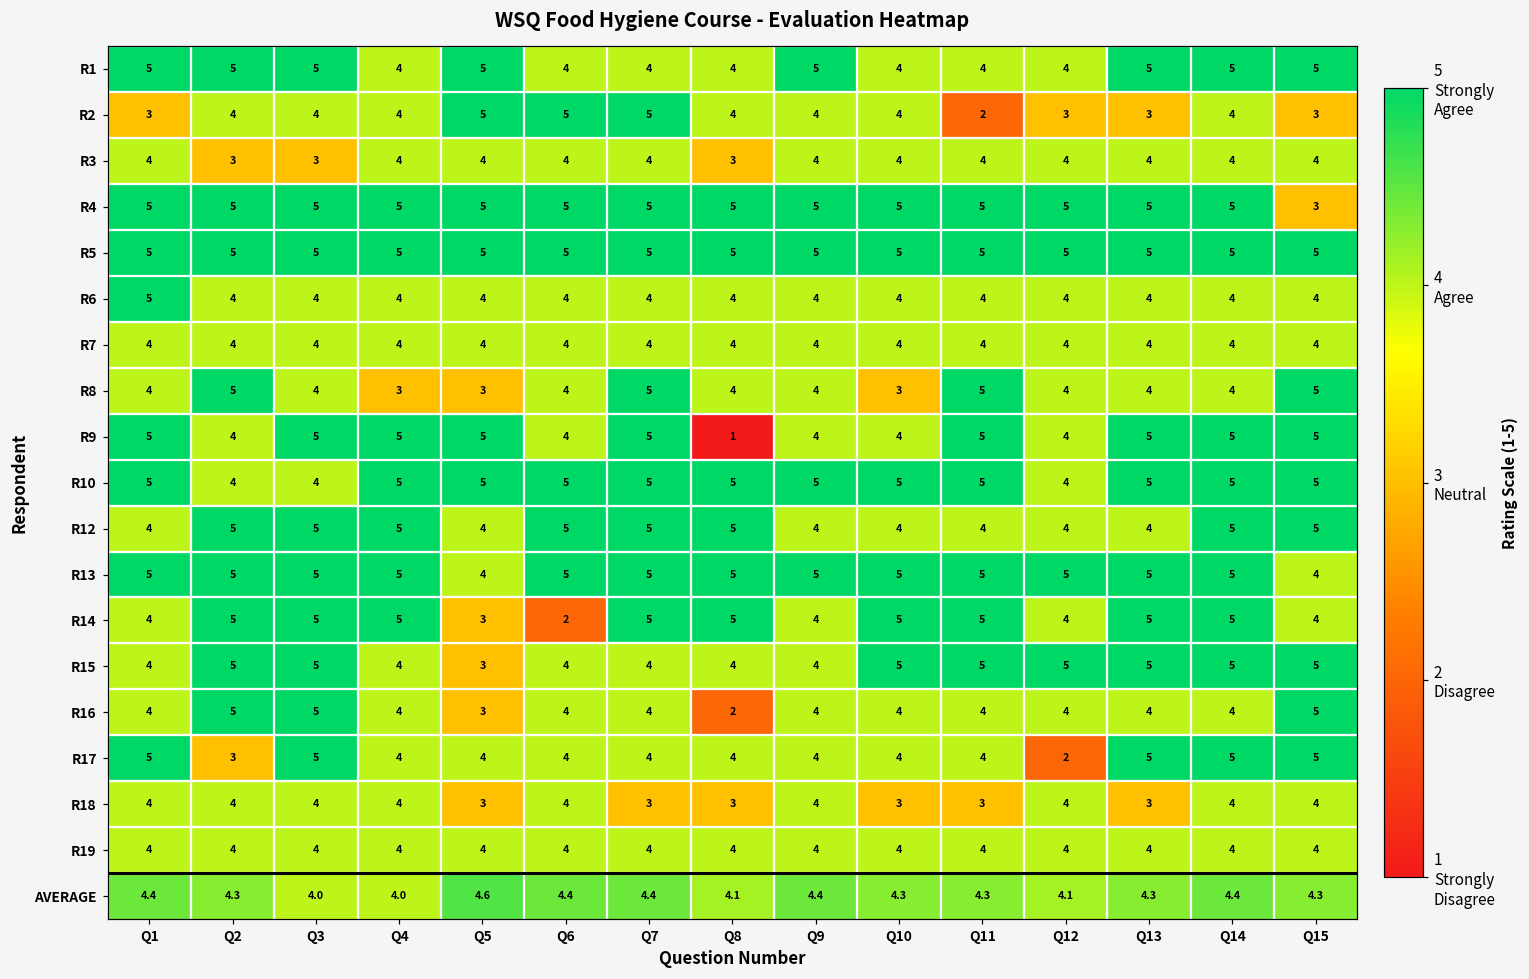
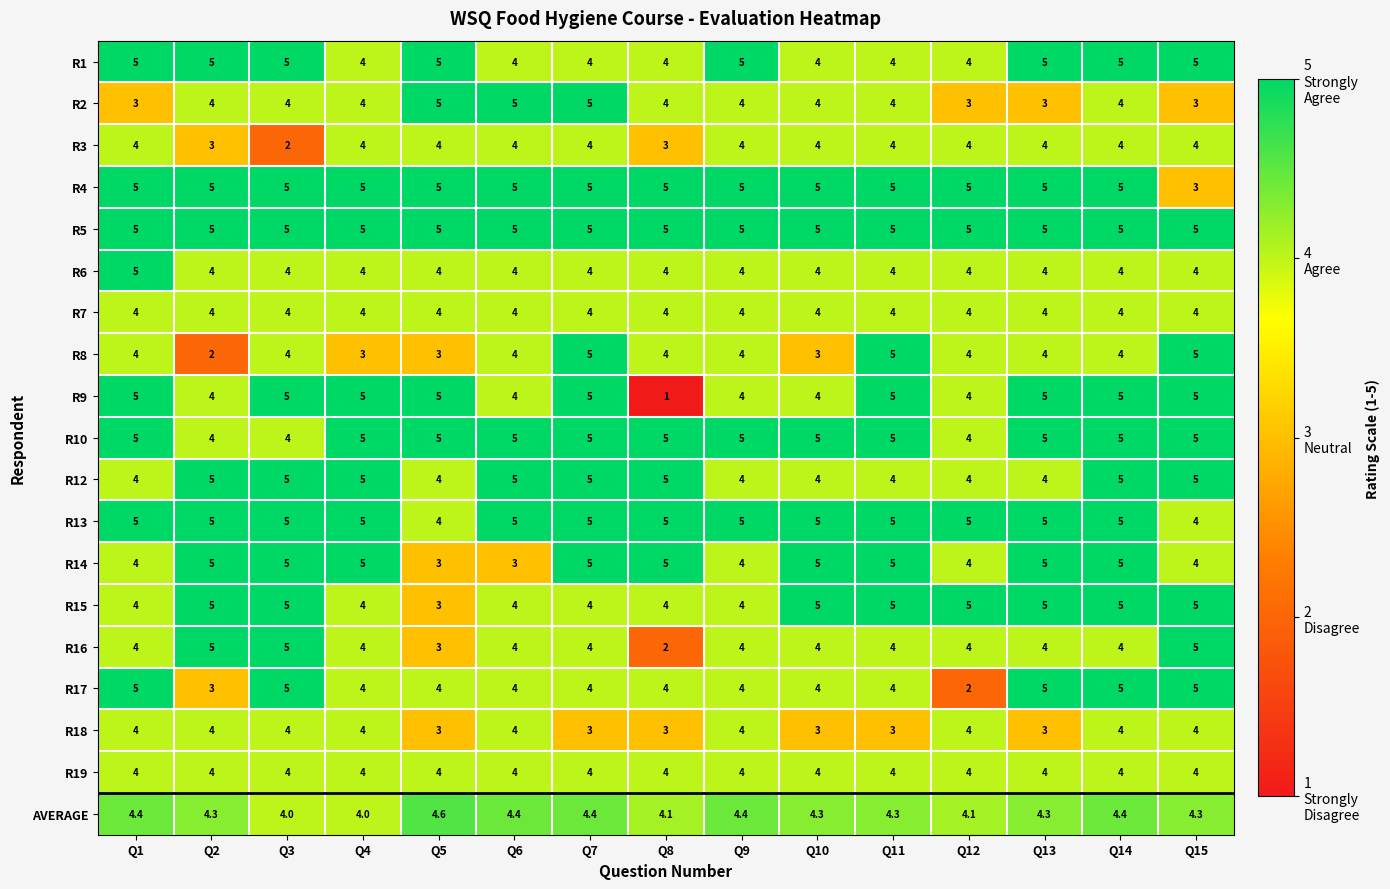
  {
    "R2": {
      "Q1": 3,
      "Q2": 4,
      "Q3": 4,
      "Q4": 4,
      "Q5": 5,
      "Q6": 5,
      "Q7": 5,
      "Q8": 4,
      "Q9": 4,
      "Q10": 4,
-     "Q11": 2,
+     "Q11": 4,
      "Q12": 3,
      "Q13": 3,
      "Q14": 4,
      "Q15": 3
    },
    "R3": {
      "Q1": 4,
      "Q2": 3,
-     "Q3": 3,
+     "Q3": 2,
      "Q4": 4,
      "Q5": 4,
      "Q6": 4,
      "Q7": 4,
      "Q8": 3,
      "Q9": 4,
      "Q10": 4,
      "Q11": 4,
      "Q12": 4,
      "Q13": 4,
      "Q14": 4,
      "Q15": 4
    },
    "R8": {
      "Q1": 4,
-     "Q2": 5,
+     "Q2": 2,
      "Q3": 4,
      "Q4": 3,
      "Q5": 3,
      "Q6": 4,
      "Q7": 5,
      "Q8": 4,
      "Q9": 4,
      "Q10": 3,
      "Q11": 5,
      "Q12": 4,
      "Q13": 4,
      "Q14": 4,
      "Q15": 5
    },
    "R14": {
      "Q1": 4,
      "Q2": 5,
      "Q3": 5,
      "Q4": 5,
      "Q5": 3,
-     "Q6": 2,
+     "Q6": 3,
      "Q7": 5,
      "Q8": 5,
      "Q9": 4,
      "Q10": 5,
      "Q11": 5,
      "Q12": 4,
      "Q13": 5,
      "Q14": 5,
      "Q15": 4
    }
  }
